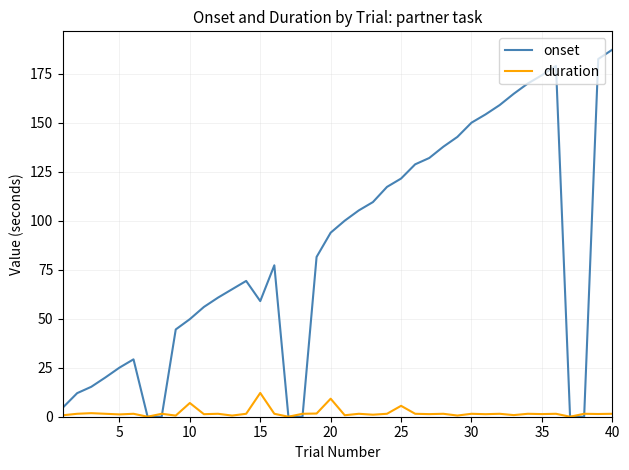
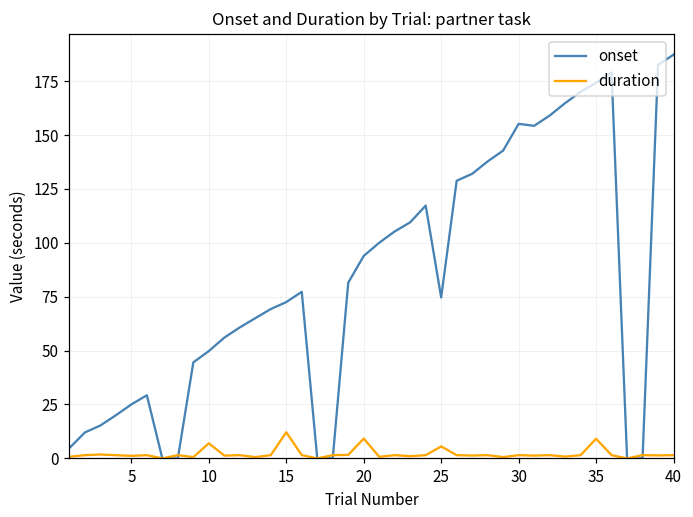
  {
    "onset": {
      "5": 25,
      "10": 50,
-     "15": 59,
+     "15": 73,
      "20": 94,
-     "25": 122,
-     "30": 150,
+     "25": 75,
+     "30": 155,
      "40": 187
    },
    "duration": {
      "5": 1,
      "10": 7,
      "15": 12,
      "20": 9,
      "25": 6,
      "30": 2,
-     "35": 1,
+     "35": 9,
      "40": 2
    }
  }
